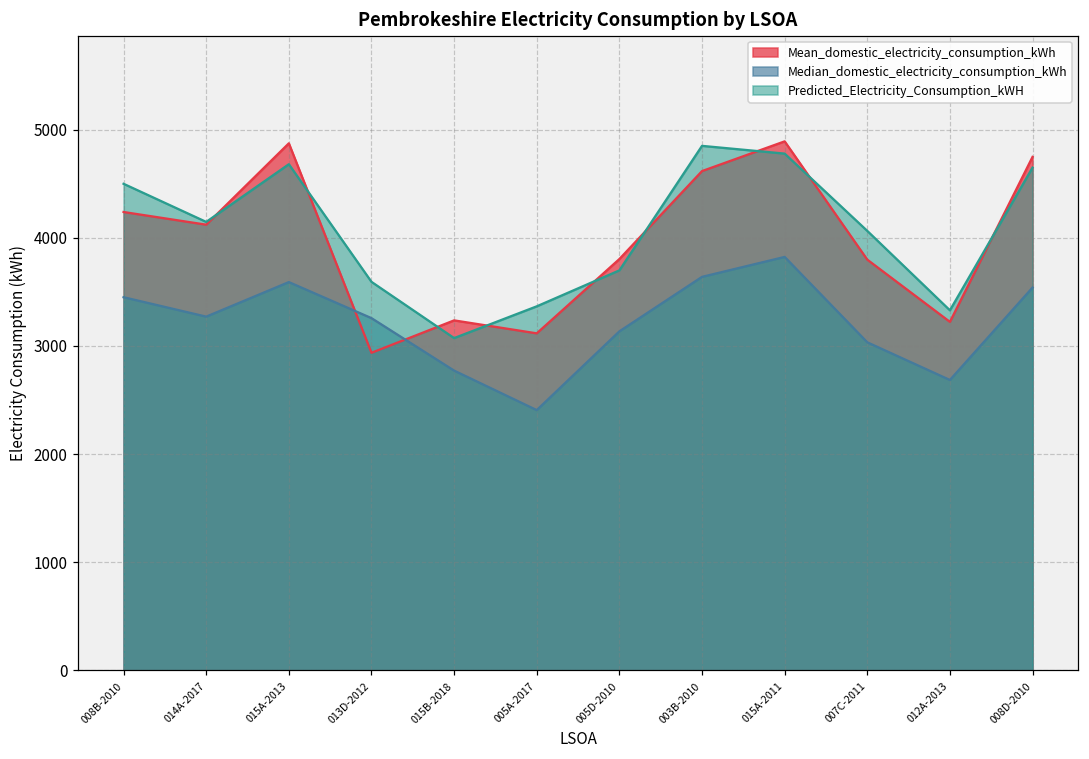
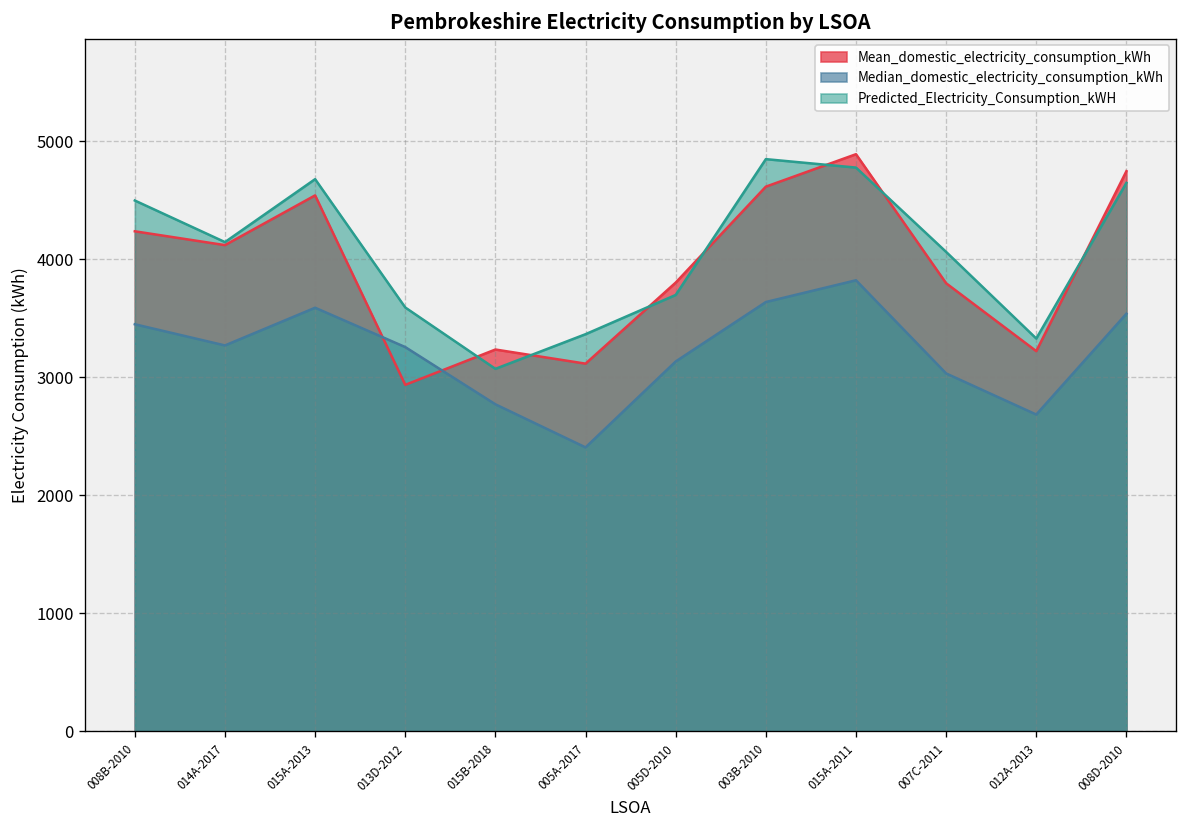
  {
    "Mean_domestic_electricity_consumption_kWh": {
      "008B-2010": 4200,
      "014A-2017": 4100,
-     "015A-2013": 4900,
+     "015A-2013": 4500,
      "013D-2012": 2900,
      "015B-2018": 3200,
      "005A-2017": 3100,
      "005D-2010": 3800,
      "003B-2010": 4600,
      "015A-2011": 4900,
      "007C-2011": 3800,
      "012A-2013": 3200,
      "008D-2010": 4700
    }
  }
